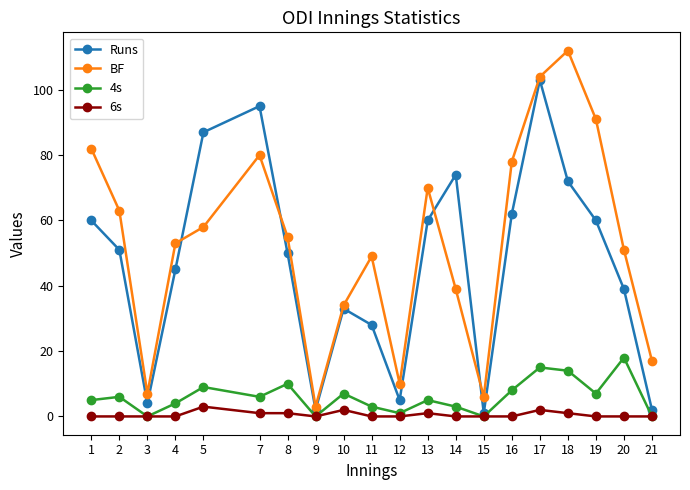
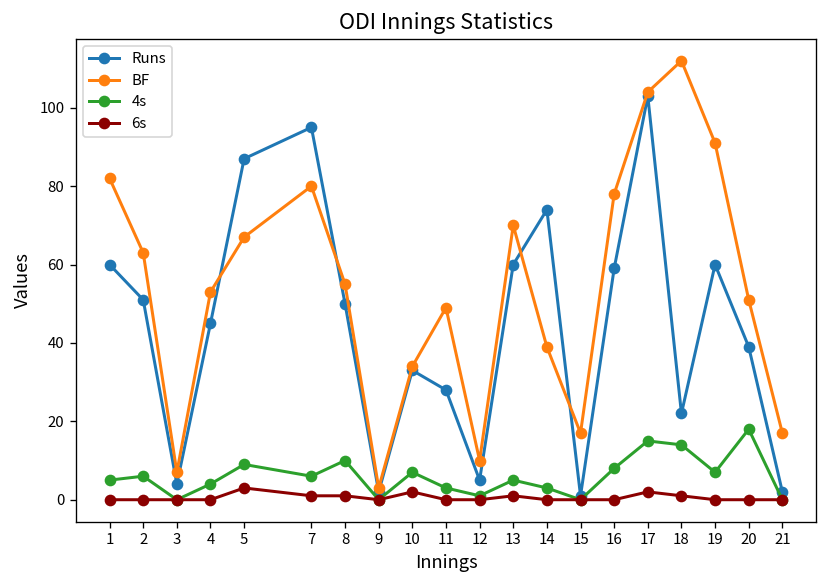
  {
    "Runs": {
      "1": 60,
      "2": 51,
      "3": 4,
      "4": 45,
      "5": 87,
      "7": 95,
      "8": 50,
      "9": 2,
      "10": 33,
      "11": 28,
      "12": 5,
      "13": 60,
      "14": 74,
      "15": 1,
-     "16": 62,
+     "16": 59,
      "17": 103,
-     "18": 72,
+     "18": 22,
      "19": 60,
      "20": 39,
      "21": 2
    },
    "BF": {
      "1": 82,
      "2": 63,
      "3": 7,
      "4": 53,
-     "5": 58,
+     "5": 67,
      "7": 80,
      "8": 55,
      "9": 3,
      "10": 34,
      "11": 49,
      "12": 10,
      "13": 70,
      "14": 39,
-     "15": 6,
+     "15": 17,
      "16": 78,
      "17": 104,
      "18": 112,
      "19": 91,
      "20": 51,
      "21": 17
    },
    "4s": {
      "1": 5,
      "2": 6,
      "4": 4,
      "5": 9,
      "7": 6,
      "8": 10,
      "10": 7,
      "11": 3,
      "12": 1,
      "13": 5,
      "14": 3,
      "16": 8,
      "17": 15,
      "18": 14,
      "19": 7,
      "20": 18
    },
    "6s": {
      "1": 0,
      "2": 0,
      "4": 0,
      "5": 3,
      "7": 1,
      "8": 1,
      "10": 2,
      "11": 0,
      "12": 0,
      "13": 1,
      "14": 0,
      "16": 0,
      "17": 2,
      "18": 1,
      "19": 0,
      "20": 0
    }
  }
